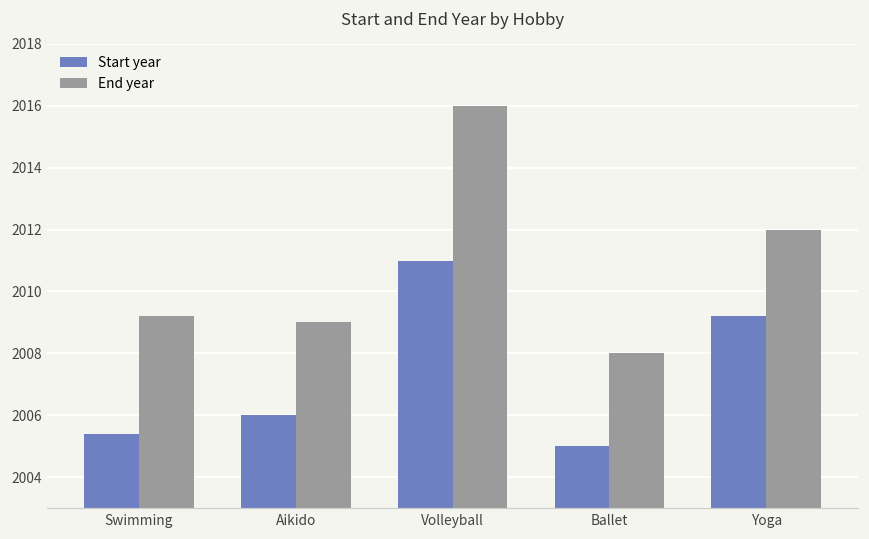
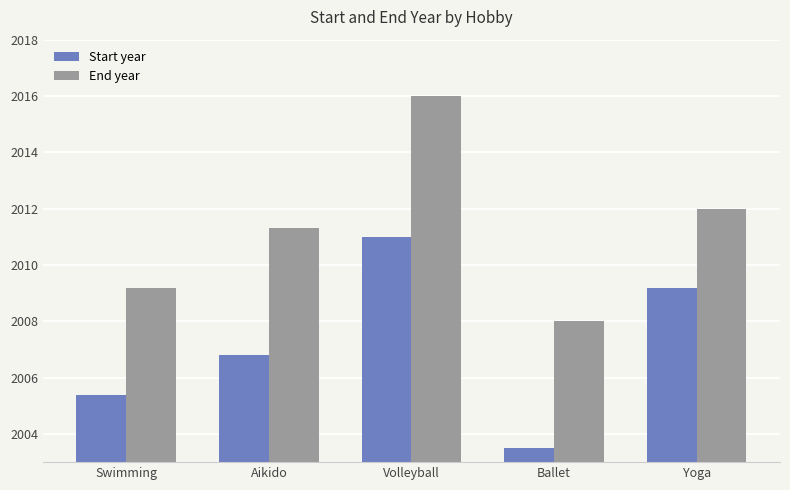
  {
    "Start year": {
      "Swimming": 2005.4,
-     "Aikido": 2006.0,
+     "Aikido": 2006.8,
      "Volleyball": 2011.0,
-     "Ballet": 2005.0,
+     "Ballet": 2003.5,
      "Yoga": 2009.2
    },
    "End year": {
      "Swimming": 2009.2,
-     "Aikido": 2009.0,
+     "Aikido": 2011.3,
      "Volleyball": 2016.0,
      "Ballet": 2008.0,
      "Yoga": 2012.0
    }
  }
